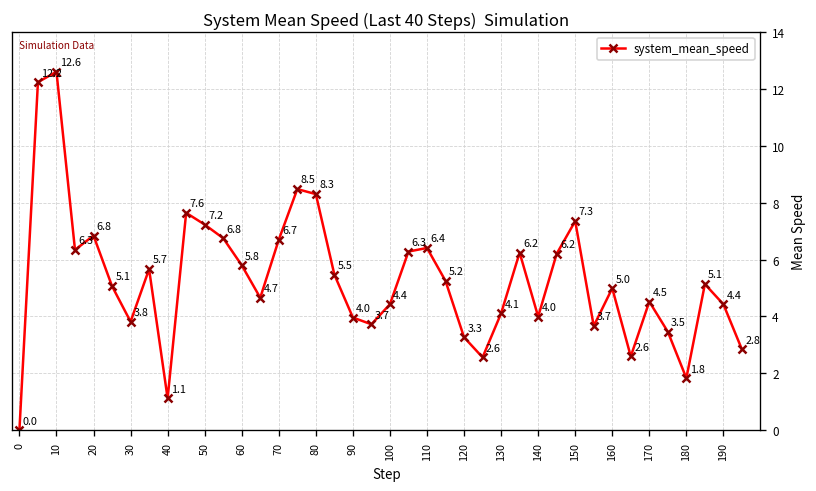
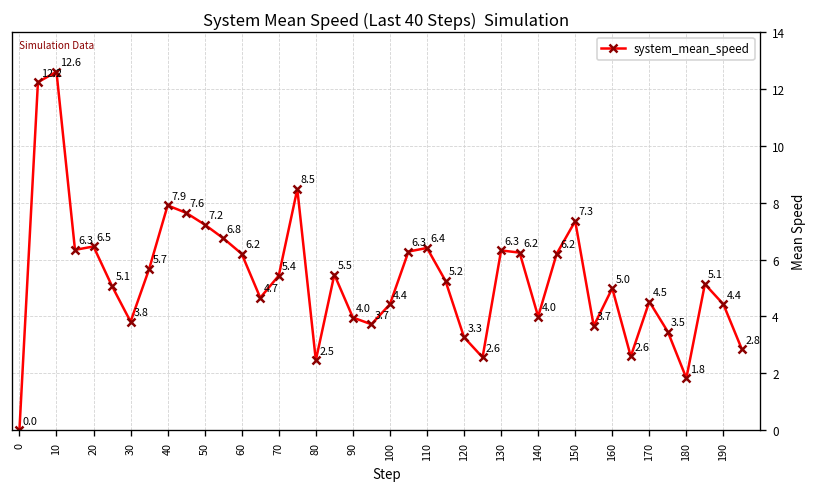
  {
    "0": 0.0,
    "10": 12.6,
-   "20": 6.8,
+   "20": 6.5,
    "30": 3.8,
-   "40": 1.1,
+   "40": 7.9,
    "50": 7.2,
-   "60": 5.8,
-   "70": 6.7,
-   "80": 8.3,
+   "60": 6.2,
+   "70": 5.4,
+   "80": 2.5,
    "90": 4.0,
    "100": 4.4,
    "110": 6.4,
    "120": 3.3,
-   "130": 4.1,
+   "130": 6.3,
    "140": 4.0,
    "150": 7.3,
    "160": 5.0,
    "170": 4.5,
    "180": 1.8,
    "190": 4.4
  }
